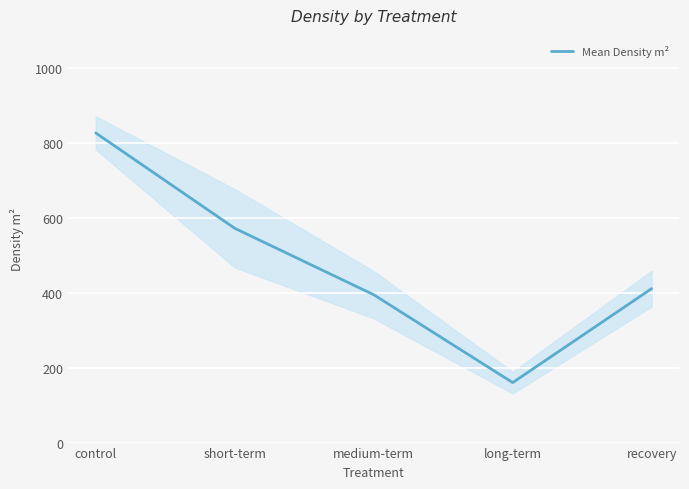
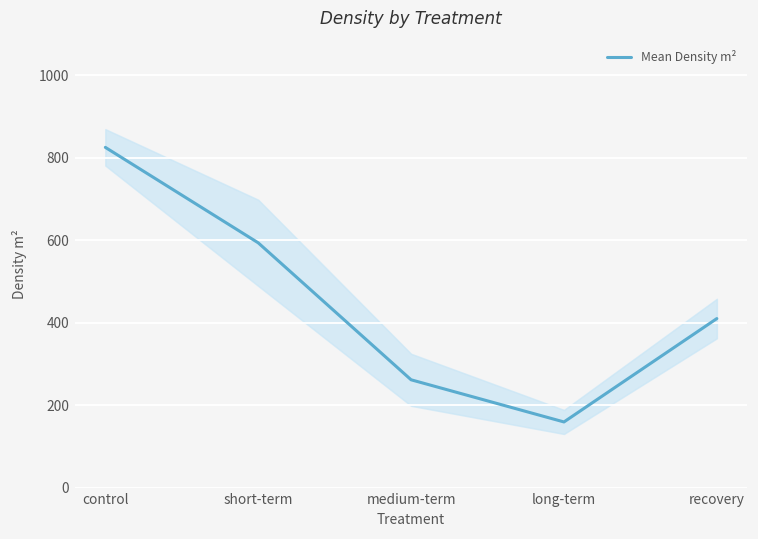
  {
    "Mean Density m²": {
      "control": 830,
-     "short-term": 570,
-     "medium-term": 390,
+     "short-term": 590,
+     "medium-term": 260,
      "long-term": 160,
      "recovery": 410
    }
  }
